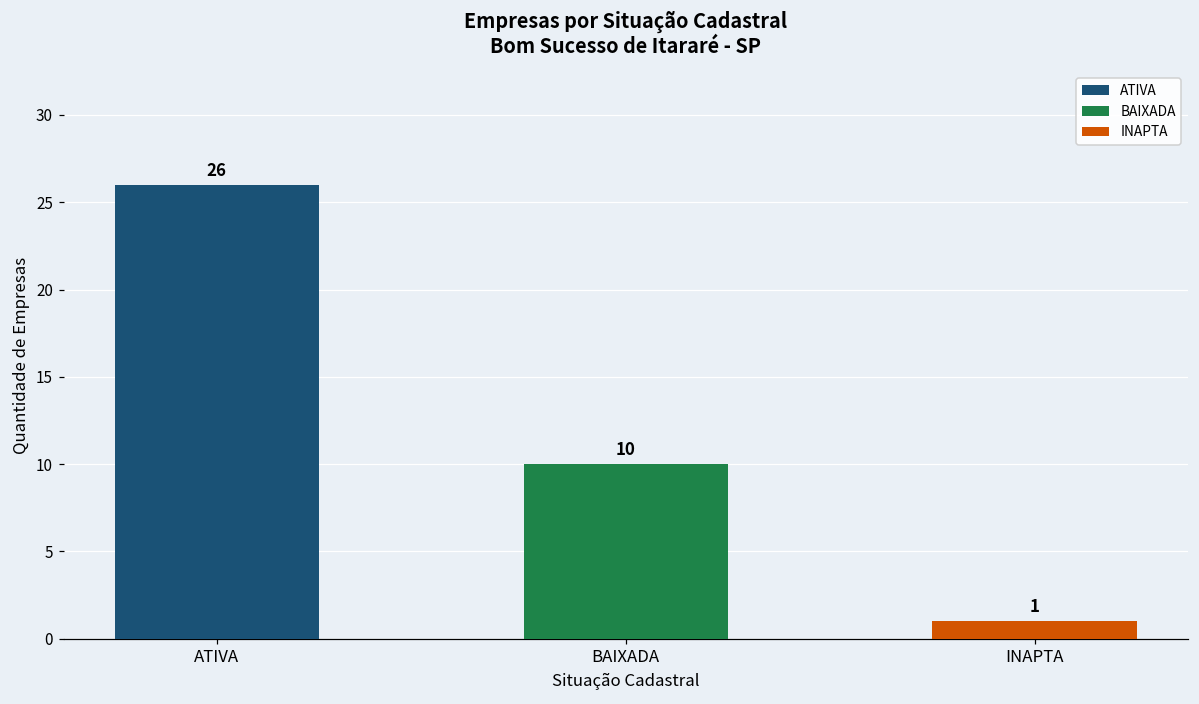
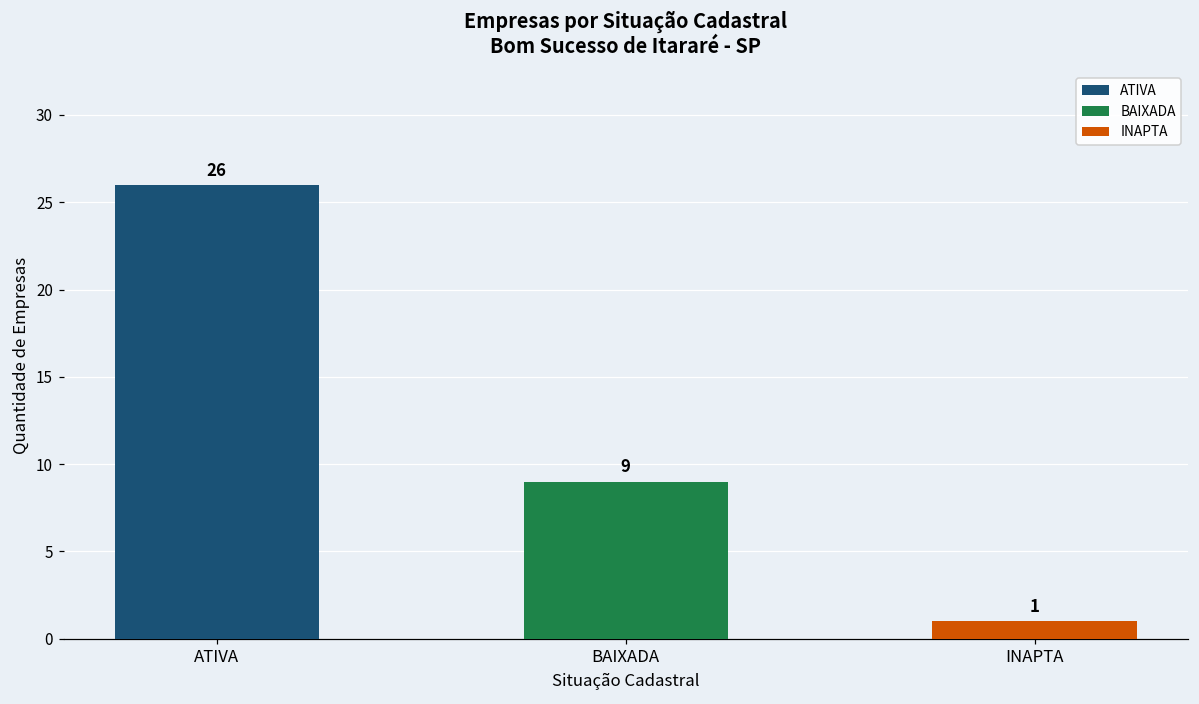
  {
    "ATIVA": 26,
-   "BAIXADA": 10,
+   "BAIXADA": 9,
    "INAPTA": 1
  }
